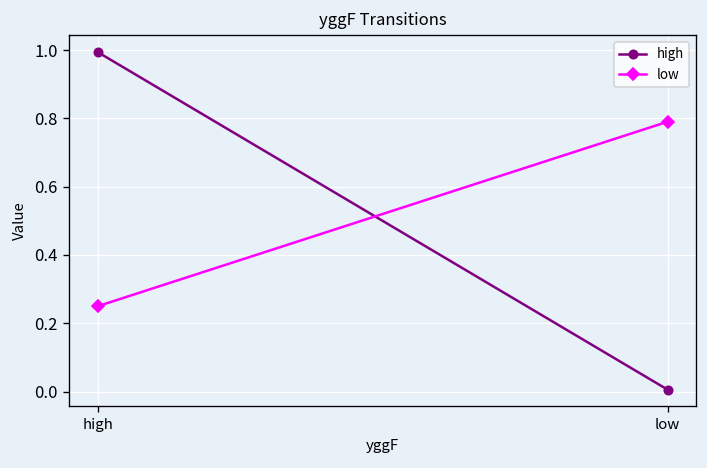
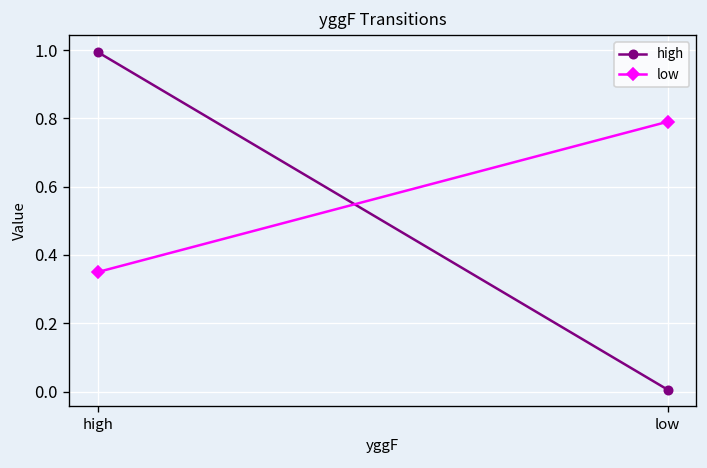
  {
    "high": {
      "high": 0.99,
      "low": 0.01
    },
    "low": {
-     "high": 0.25,
+     "high": 0.35,
      "low": 0.79
    }
  }
